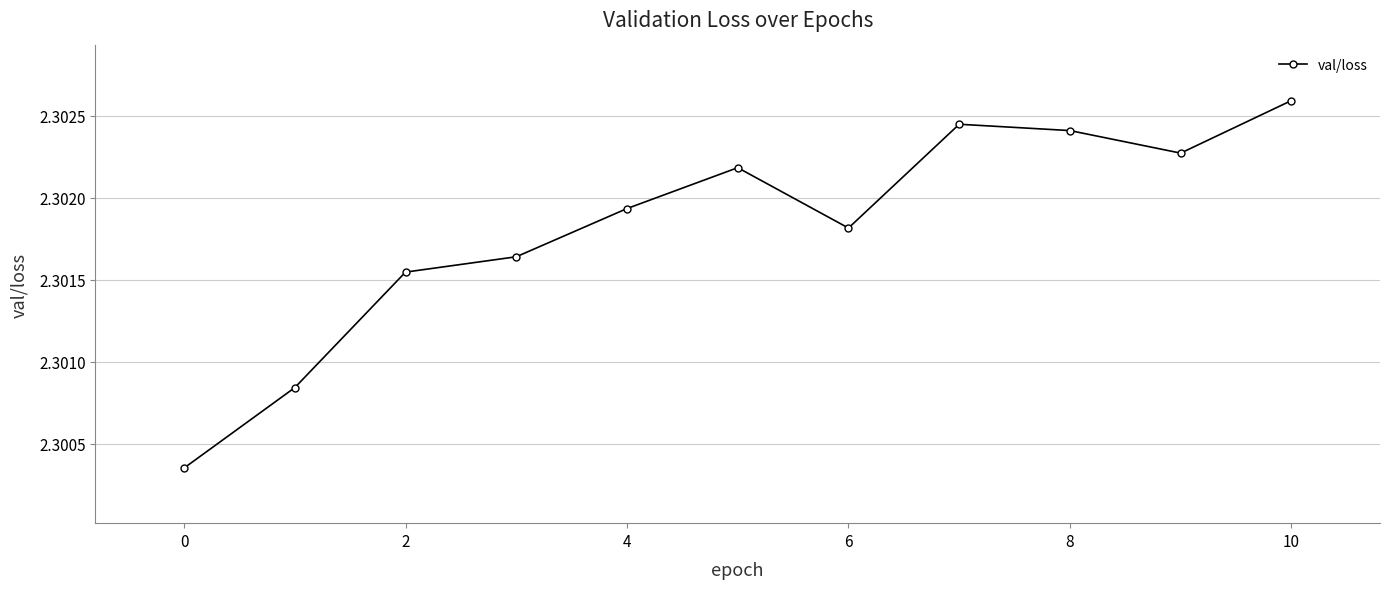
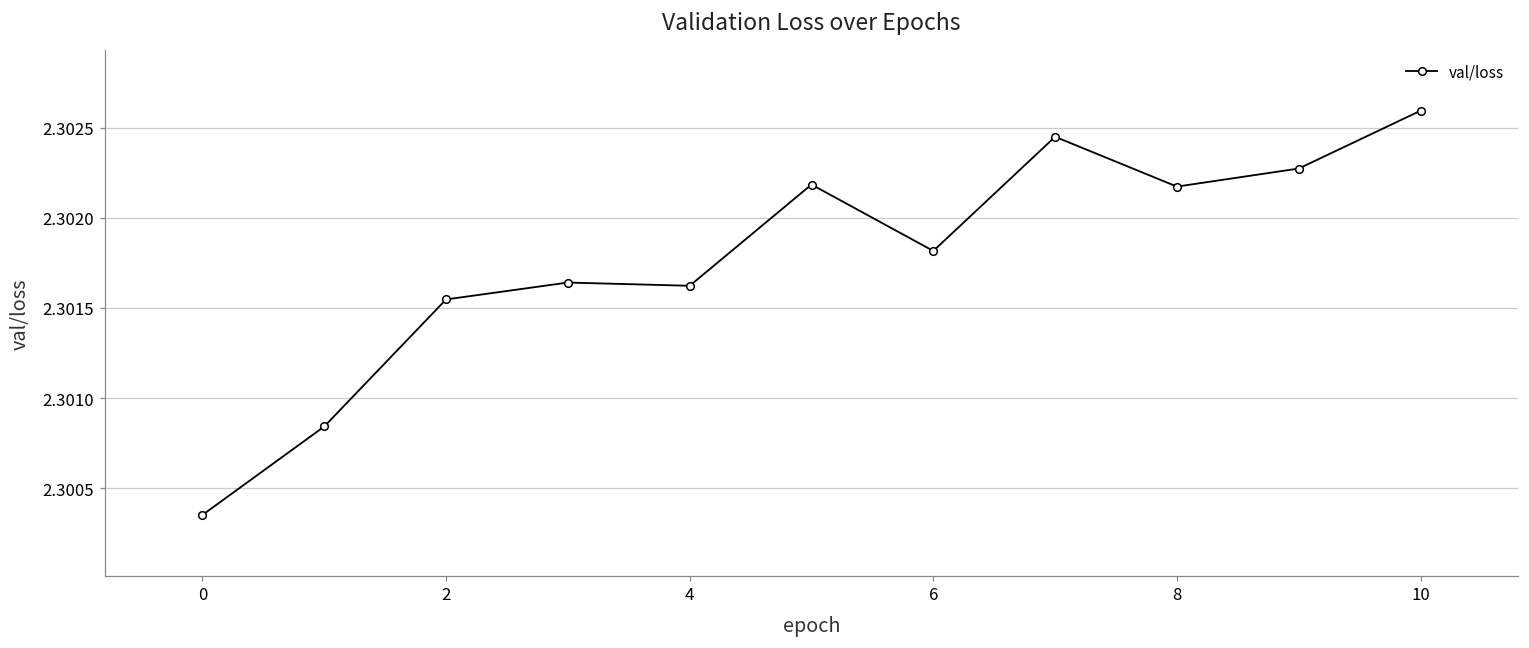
  {
    "0": 2.30035,
    "2": 2.30155,
-   "4": 2.30193,
+   "4": 2.30162,
    "6": 2.30182,
-   "8": 2.30241,
+   "8": 2.30217,
    "10": 2.30259
  }
